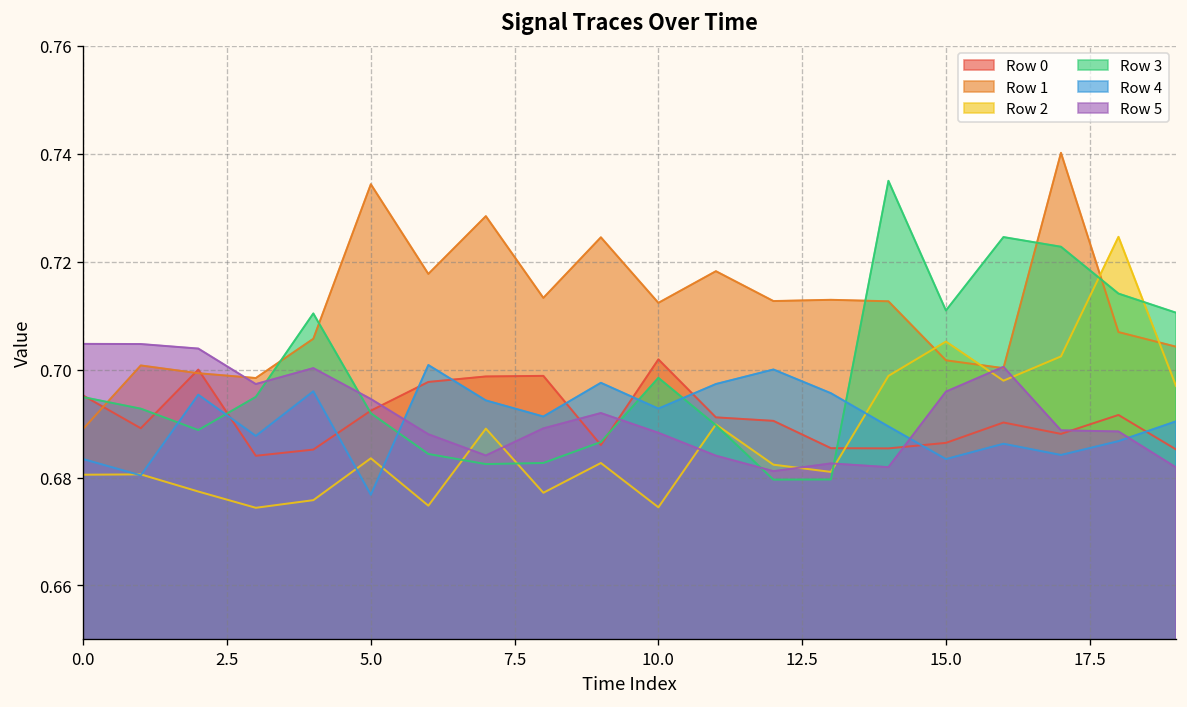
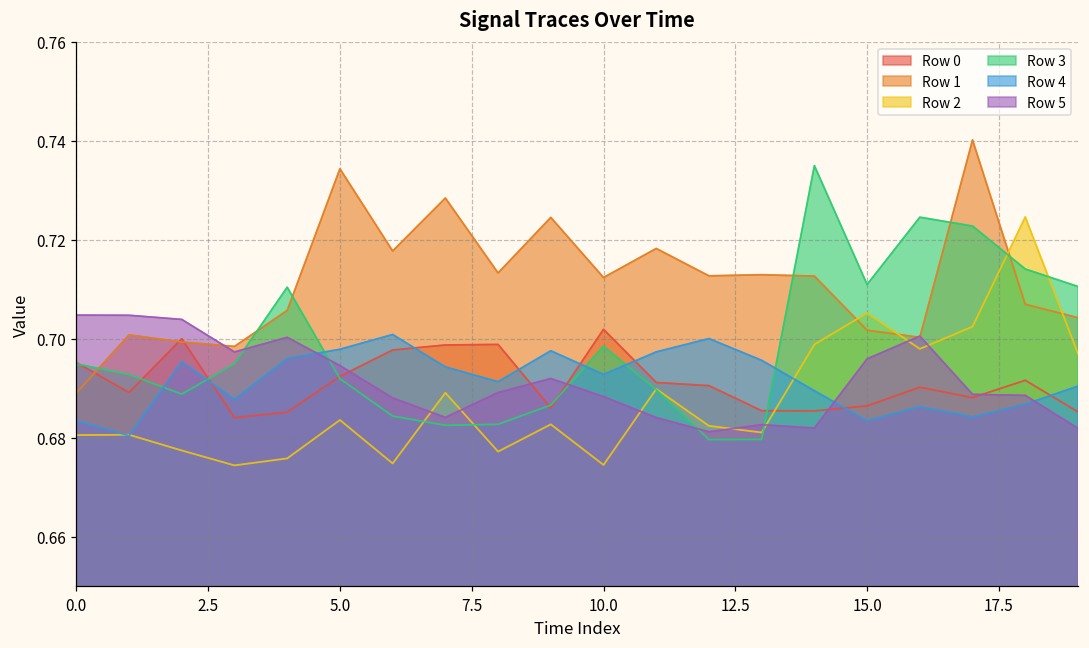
  {
    "Row 2": {
      "0.0": 0.681,
      "5.0": 0.684,
      "10.0": 0.674,
      "15.0": 0.705
    },
    "Row 3": {
      "10.0": 0.698,
      "15.0": 0.711
    },
    "Row 4": {
      "0.0": 0.683,
-     "5.0": 0.677,
+     "5.0": 0.698,
      "10.0": 0.693,
      "15.0": 0.683
    },
    "Row 5": {
      "0.0": 0.705,
      "5.0": 0.695,
      "10.0": 0.688,
      "15.0": 0.696
    }
  }
